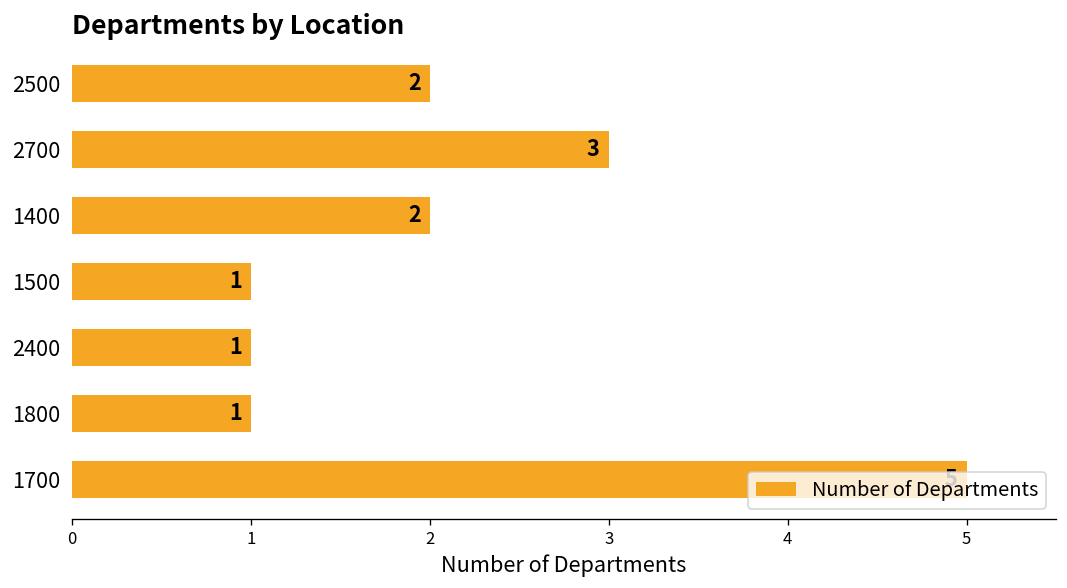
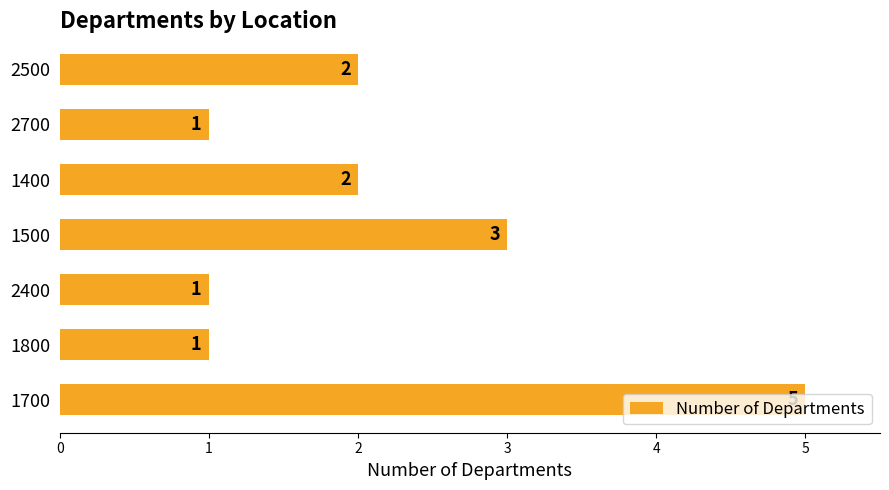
  {
    "2500": 2,
-   "2700": 3,
+   "2700": 1,
    "1400": 2,
-   "1500": 1,
+   "1500": 3,
    "2400": 1,
    "1800": 1
  }
